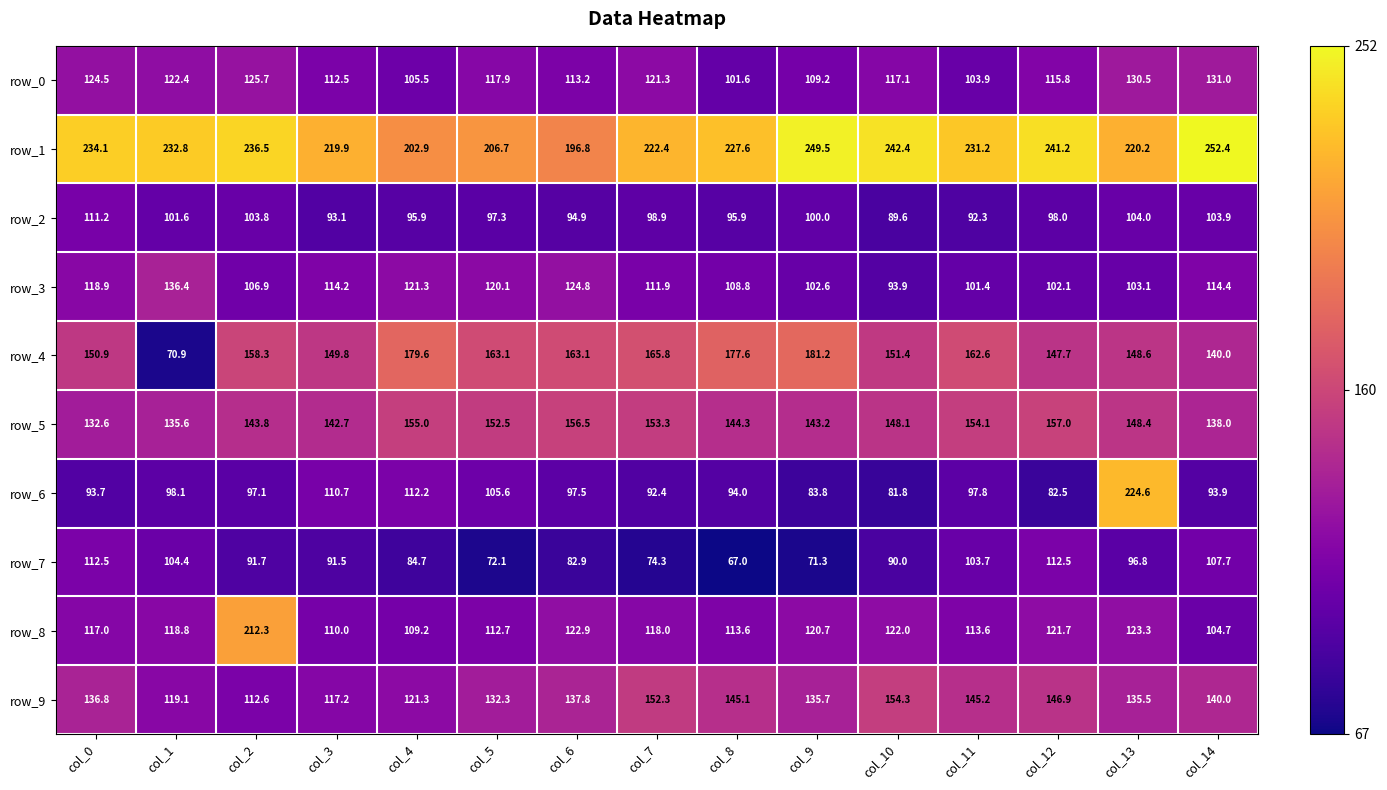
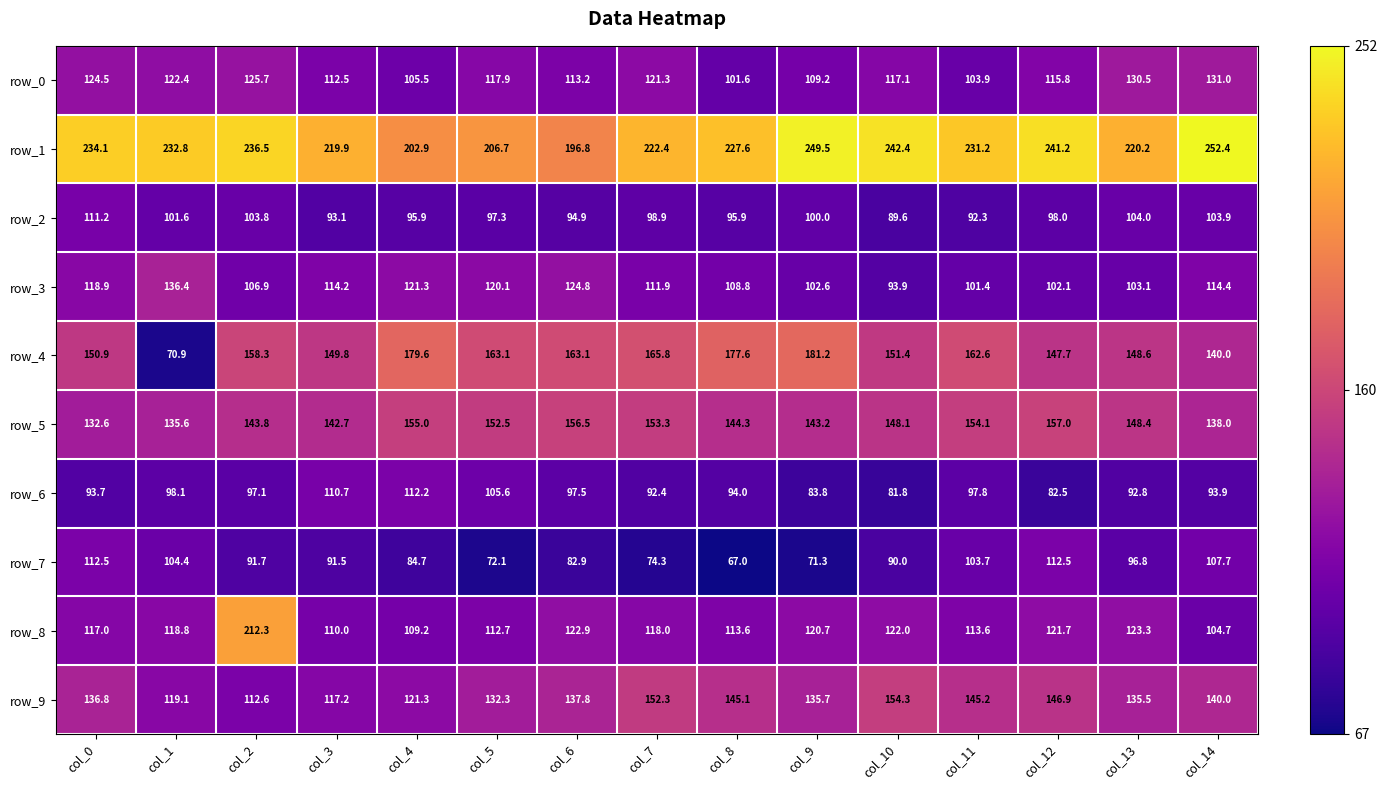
  {
    "row_0": {
      "col_0": 124.5,
      "col_1": 122.4,
      "col_2": 125.7,
      "col_3": 112.5,
      "col_4": 105.5,
      "col_5": 117.9,
      "col_6": 113.2,
      "col_7": 121.3,
      "col_8": 101.6,
      "col_9": 109.2,
      "col_10": 117.1,
      "col_11": 103.9,
      "col_12": 115.8,
      "col_13": 130.5,
      "col_14": 131.0
    },
    "row_1": {
      "col_0": 234.1,
      "col_1": 232.8,
      "col_2": 236.5,
      "col_3": 219.9,
      "col_4": 202.9,
      "col_5": 206.7,
      "col_6": 196.8,
      "col_7": 222.4,
      "col_8": 227.6,
      "col_9": 249.5,
      "col_10": 242.4,
      "col_11": 231.2,
      "col_12": 241.2,
      "col_13": 220.2,
      "col_14": 252.4
    },
    "row_2": {
      "col_0": 111.2,
      "col_1": 101.6,
      "col_2": 103.8,
      "col_3": 93.1,
      "col_4": 95.9,
      "col_5": 97.3,
      "col_6": 94.9,
      "col_7": 98.9,
      "col_8": 95.9,
      "col_9": 100.0,
      "col_10": 89.6,
      "col_11": 92.3,
      "col_12": 98.0,
      "col_13": 104.0,
      "col_14": 103.9
    },
    "row_3": {
      "col_0": 118.9,
      "col_1": 136.4,
      "col_2": 106.9,
      "col_3": 114.2,
      "col_4": 121.3,
      "col_5": 120.1,
      "col_6": 124.8,
      "col_7": 111.9,
      "col_8": 108.8,
      "col_9": 102.6,
      "col_10": 93.9,
      "col_11": 101.4,
      "col_12": 102.1,
      "col_13": 103.1,
      "col_14": 114.4
    },
    "row_4": {
      "col_0": 150.9,
      "col_1": 70.9,
      "col_2": 158.3,
      "col_3": 149.8,
      "col_4": 179.6,
      "col_5": 163.1,
      "col_6": 163.1,
      "col_7": 165.8,
      "col_8": 177.6,
      "col_9": 181.2,
      "col_10": 151.4,
      "col_11": 162.6,
      "col_12": 147.7,
      "col_13": 148.6,
      "col_14": 140.0
    },
    "row_5": {
      "col_0": 132.6,
      "col_1": 135.6,
      "col_2": 143.8,
      "col_3": 142.7,
      "col_4": 155.0,
      "col_5": 152.5,
      "col_6": 156.5,
      "col_7": 153.3,
      "col_8": 144.3,
      "col_9": 143.2,
      "col_10": 148.1,
      "col_11": 154.1,
      "col_12": 157.0,
      "col_13": 148.4,
      "col_14": 138.0
    },
    "row_6": {
      "col_0": 93.7,
      "col_1": 98.1,
      "col_2": 97.1,
      "col_3": 110.7,
      "col_4": 112.2,
      "col_5": 105.6,
      "col_6": 97.5,
      "col_7": 92.4,
      "col_8": 94.0,
      "col_9": 83.8,
      "col_10": 81.8,
      "col_11": 97.8,
      "col_12": 82.5,
-     "col_13": 224.6,
+     "col_13": 92.8,
      "col_14": 93.9
    },
    "row_7": {
      "col_0": 112.5,
      "col_1": 104.4,
      "col_2": 91.7,
      "col_3": 91.5,
      "col_4": 84.7,
      "col_5": 72.1,
      "col_6": 82.9,
      "col_7": 74.3,
      "col_8": 67.0,
      "col_9": 71.3,
      "col_10": 90.0,
      "col_11": 103.7,
      "col_12": 112.5,
      "col_13": 96.8,
      "col_14": 107.7
    },
    "row_8": {
      "col_0": 117.0,
      "col_1": 118.8,
      "col_2": 212.3,
      "col_3": 110.0,
      "col_4": 109.2,
      "col_5": 112.7,
      "col_6": 122.9,
      "col_7": 118.0,
      "col_8": 113.6,
      "col_9": 120.7,
      "col_10": 122.0,
      "col_11": 113.6,
      "col_12": 121.7,
      "col_13": 123.3,
      "col_14": 104.7
    },
    "row_9": {
      "col_0": 136.8,
      "col_1": 119.1,
      "col_2": 112.6,
      "col_3": 117.2,
      "col_4": 121.3,
      "col_5": 132.3,
      "col_6": 137.8,
      "col_7": 152.3,
      "col_8": 145.1,
      "col_9": 135.7,
      "col_10": 154.3,
      "col_11": 145.2,
      "col_12": 146.9,
      "col_13": 135.5,
      "col_14": 140.0
    }
  }
